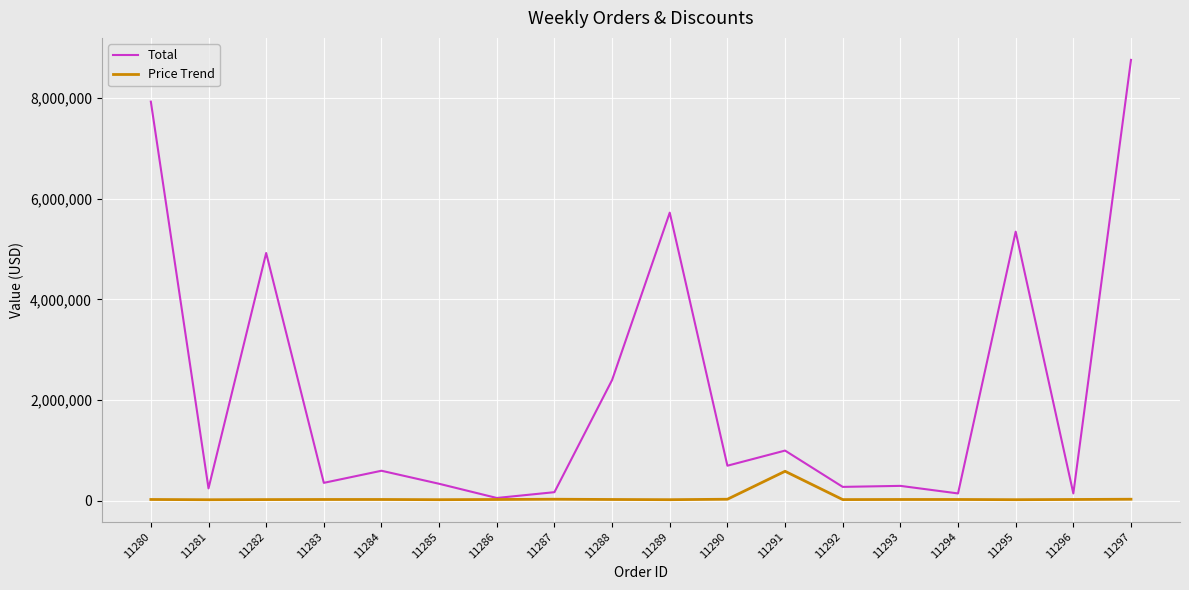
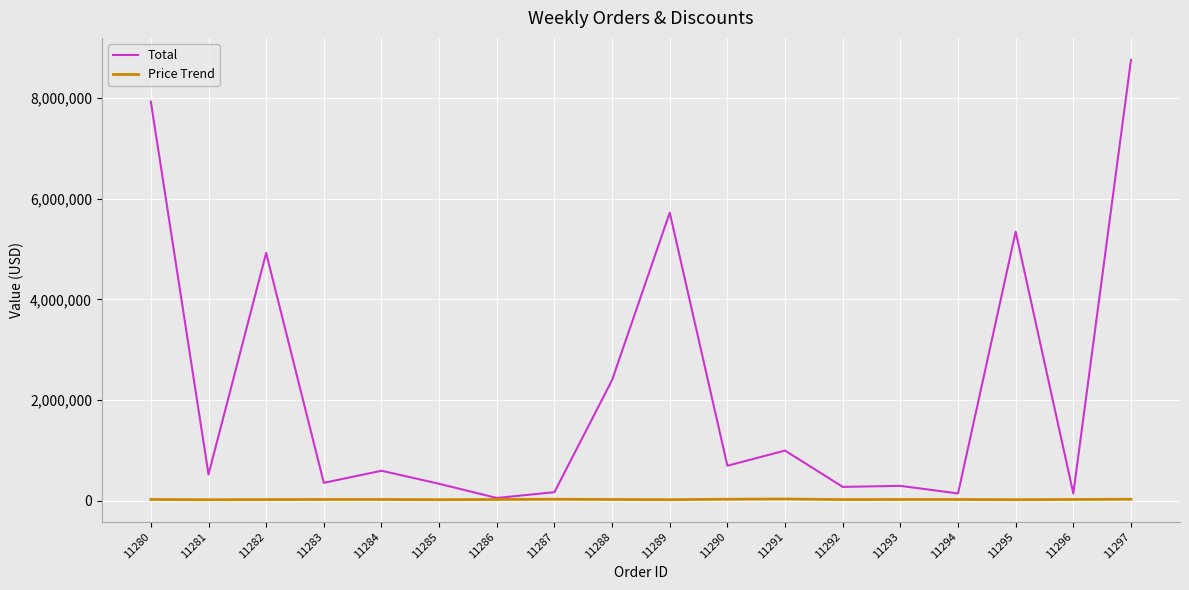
  {
    "Total": {
      "11280": "7,900,000",
-     "11281": "300,000",
+     "11281": "500,000",
      "11282": "4,900,000",
      "11283": "400,000",
      "11284": "600,000",
      "11285": "300,000",
      "11287": "200,000",
      "11288": "2,400,000",
      "11289": "5,700,000",
      "11290": "700,000",
      "11291": "1,000,000",
      "11292": "300,000",
      "11293": "300,000",
      "11294": "200,000",
      "11295": "5,300,000",
      "11296": "200,000",
      "11297": "8,800,000"
    },
    "Price Trend": {
      "11280": "0",
      "11281": "0",
      "11282": "0",
      "11283": "0",
      "11284": "0",
      "11285": "0",
      "11287": "0",
      "11288": "0",
      "11289": "0",
      "11290": "0",
-     "11291": "600,000",
+     "11291": "0",
      "11292": "0",
      "11293": "0",
      "11294": "0",
      "11295": "0",
      "11296": "0",
      "11297": "0"
    }
  }
